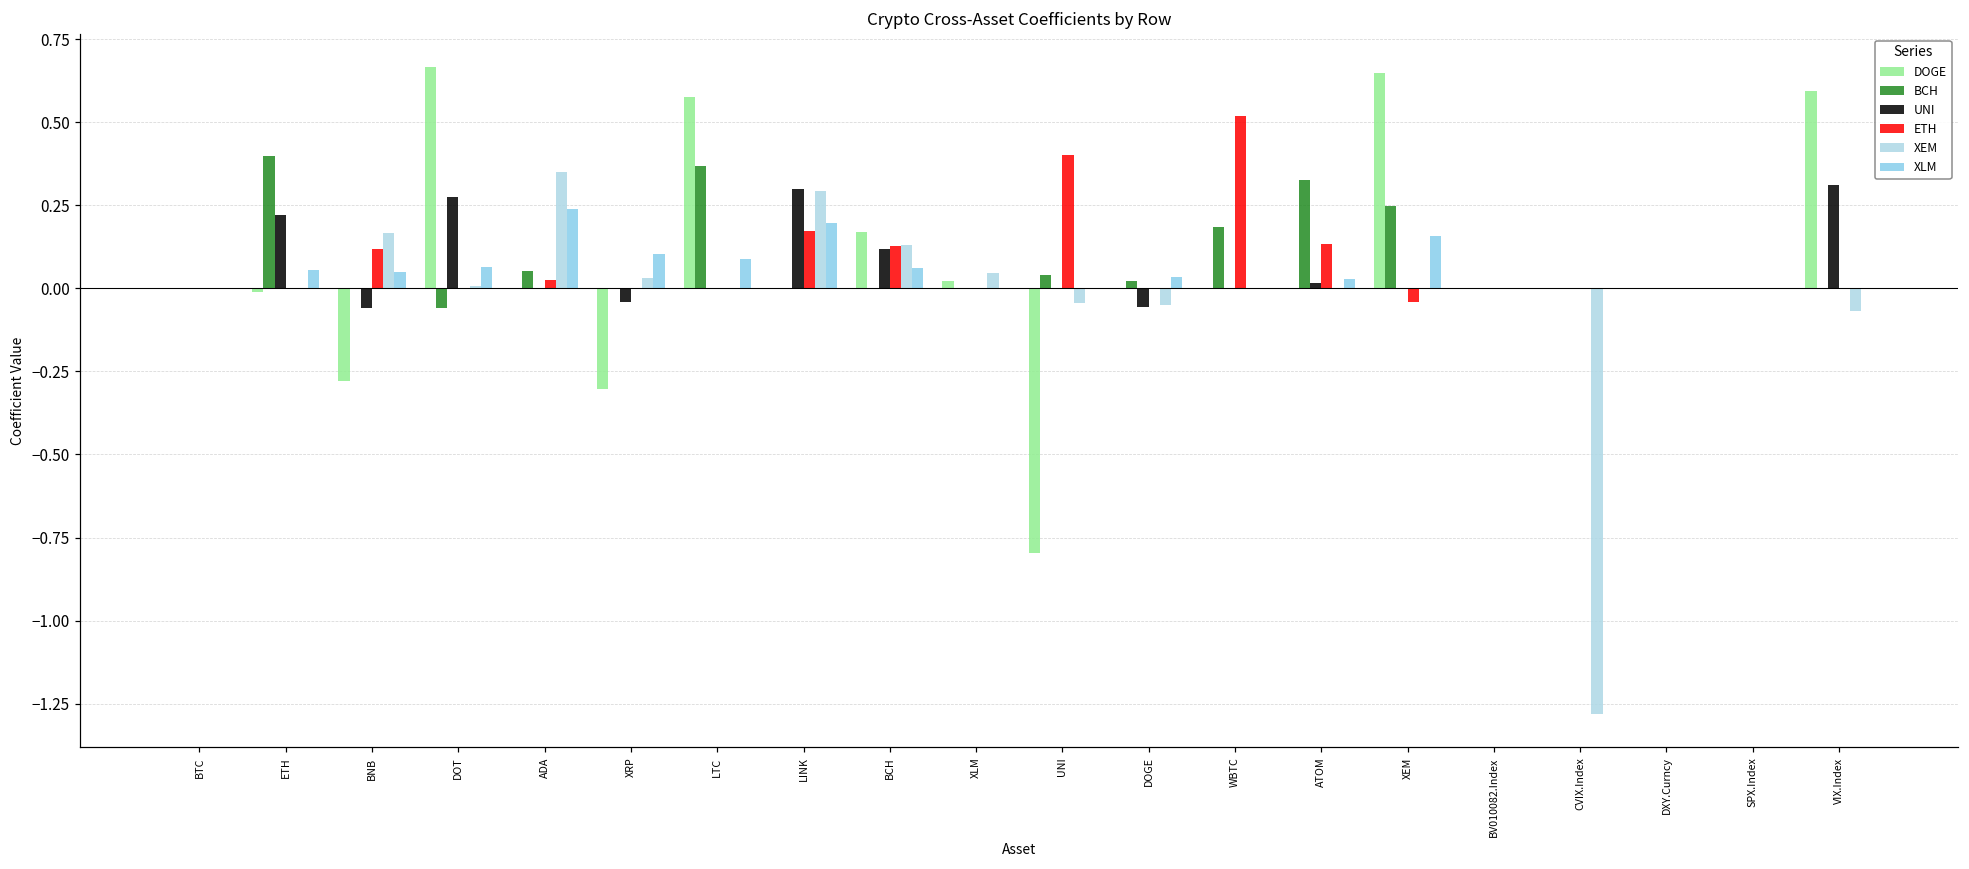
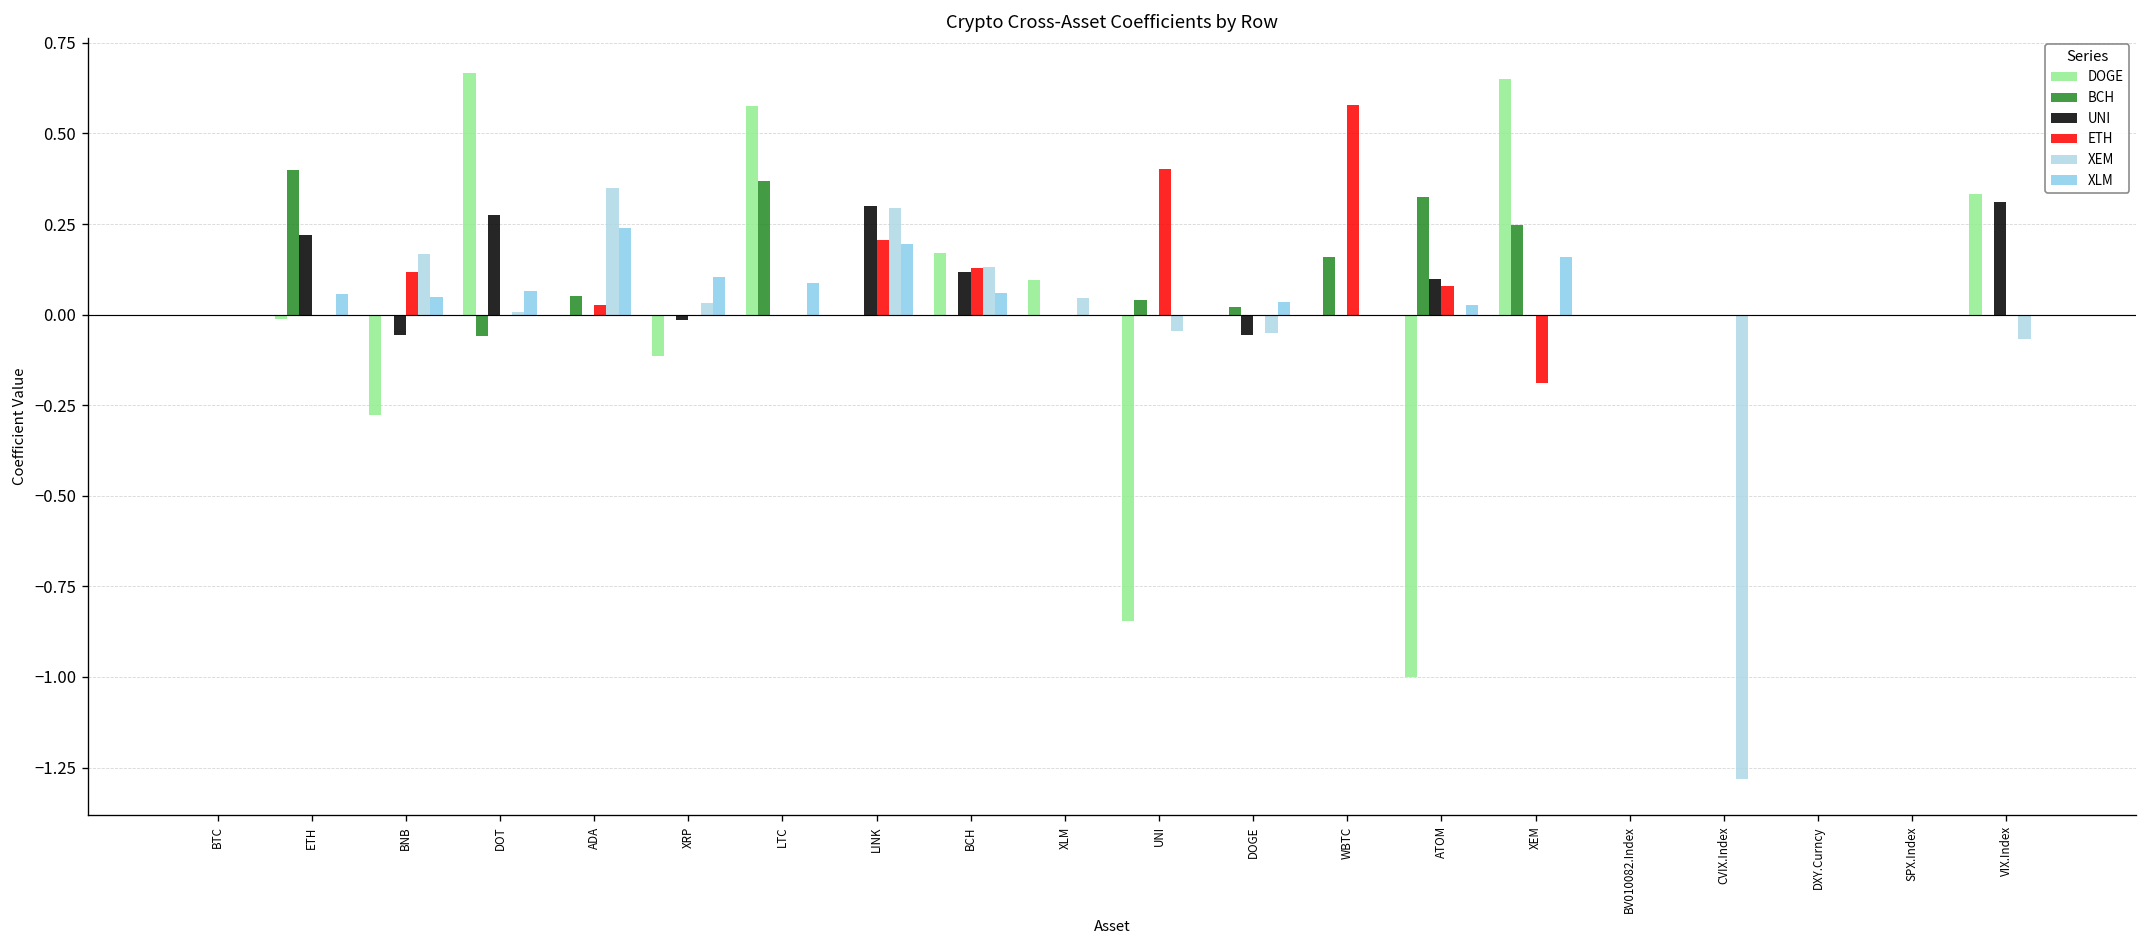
  {
    "DOGE": {
      "BTC": 0.00,
      "ETH": -0.01,
      "BNB": -0.28,
      "DOT": 0.67,
      "ADA": 0.00,
-     "XRP": -0.30,
+     "XRP": -0.11,
      "LTC": 0.58,
      "LINK": 0.00,
      "BCH": 0.17,
-     "XLM": 0.02,
-     "UNI": -0.80,
+     "XLM": 0.10,
+     "UNI": -0.84,
      "DOGE": 0.00,
      "WBTC": 0.00,
-     "ATOM": 0,
+     "ATOM": -1,
      "XEM": 0.65,
      "BV010082.Index": 0.00,
      "CVIX.Index": 0.00,
      "DXY.Curncy": 0.00,
      "SPX.Index": 0.00,
-     "VIX.Index": 0.59
+     "VIX.Index": 0.33
    },
    "BCH": {
      "BTC": 0.00,
      "ETH": 0.40,
      "BNB": 0.00,
      "DOT": -0.06,
      "ADA": 0.05,
      "XRP": 0.00,
      "LTC": 0.37,
      "LINK": 0.00,
      "BCH": 0.00,
      "XLM": 0.00,
      "UNI": 0.04,
      "DOGE": 0.02,
-     "WBTC": 0.19,
+     "WBTC": 0.16,
      "ATOM": 0.33,
      "XEM": 0.25,
      "BV010082.Index": 0.00,
      "CVIX.Index": 0.00,
      "DXY.Curncy": 0.00,
      "SPX.Index": 0.00,
      "VIX.Index": 0.00
    },
    "UNI": {
      "BTC": 0.00,
      "ETH": 0.22,
      "BNB": -0.06,
      "DOT": 0.27,
      "ADA": 0.00,
-     "XRP": -0.04,
+     "XRP": -0.02,
      "LTC": 0.00,
      "LINK": 0.30,
      "BCH": 0.12,
      "XLM": 0.00,
      "UNI": 0.00,
      "DOGE": -0.06,
      "WBTC": 0.00,
-     "ATOM": 0.01,
+     "ATOM": 0.10,
      "XEM": 0.00,
      "BV010082.Index": 0.00,
      "CVIX.Index": 0.00,
      "DXY.Curncy": 0.00,
      "SPX.Index": 0.00,
      "VIX.Index": 0.31
    },
    "ETH": {
      "BTC": 0.00,
      "ETH": 0.00,
      "BNB": 0.12,
      "DOT": 0.00,
      "ADA": 0.03,
      "XRP": 0.00,
      "LTC": 0.00,
-     "LINK": 0.17,
+     "LINK": 0.21,
      "BCH": 0.13,
      "XLM": 0.00,
      "UNI": 0.40,
      "DOGE": 0.00,
-     "WBTC": 0.52,
-     "ATOM": 0.13,
-     "XEM": -0.04,
+     "WBTC": 0.58,
+     "ATOM": 0.08,
+     "XEM": -0.19,
      "BV010082.Index": 0.00,
      "CVIX.Index": 0.00,
      "DXY.Curncy": 0.00,
      "SPX.Index": 0.00,
      "VIX.Index": 0.00
    }
  }
